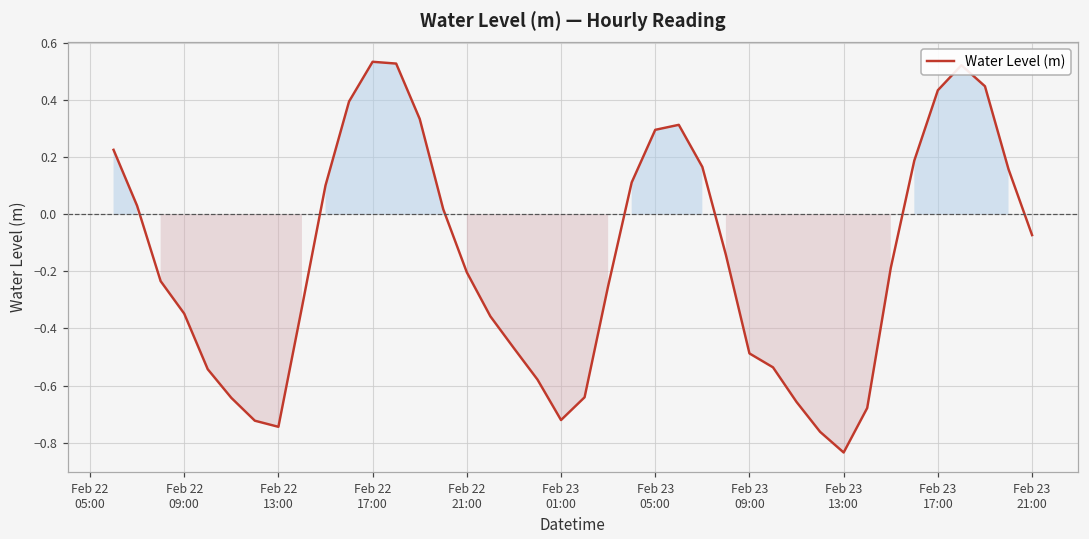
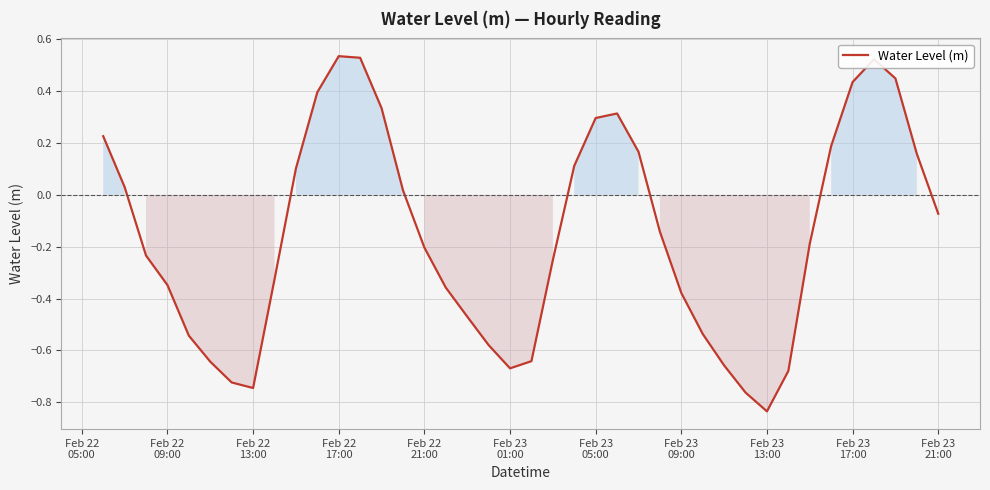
  {
    "Feb 22 09:00": -0.35,
    "Feb 22 13:00": -0.74,
    "Feb 22 17:00": 0.53,
    "Feb 22 21:00": -0.20,
-   "Feb 23 01:00": -0.72,
+   "Feb 23 01:00": -0.67,
    "Feb 23 05:00": 0.30,
-   "Feb 23 09:00": -0.49,
+   "Feb 23 09:00": -0.38,
    "Feb 23 13:00": -0.83,
    "Feb 23 17:00": 0.44,
    "Feb 23 21:00": -0.07
  }
